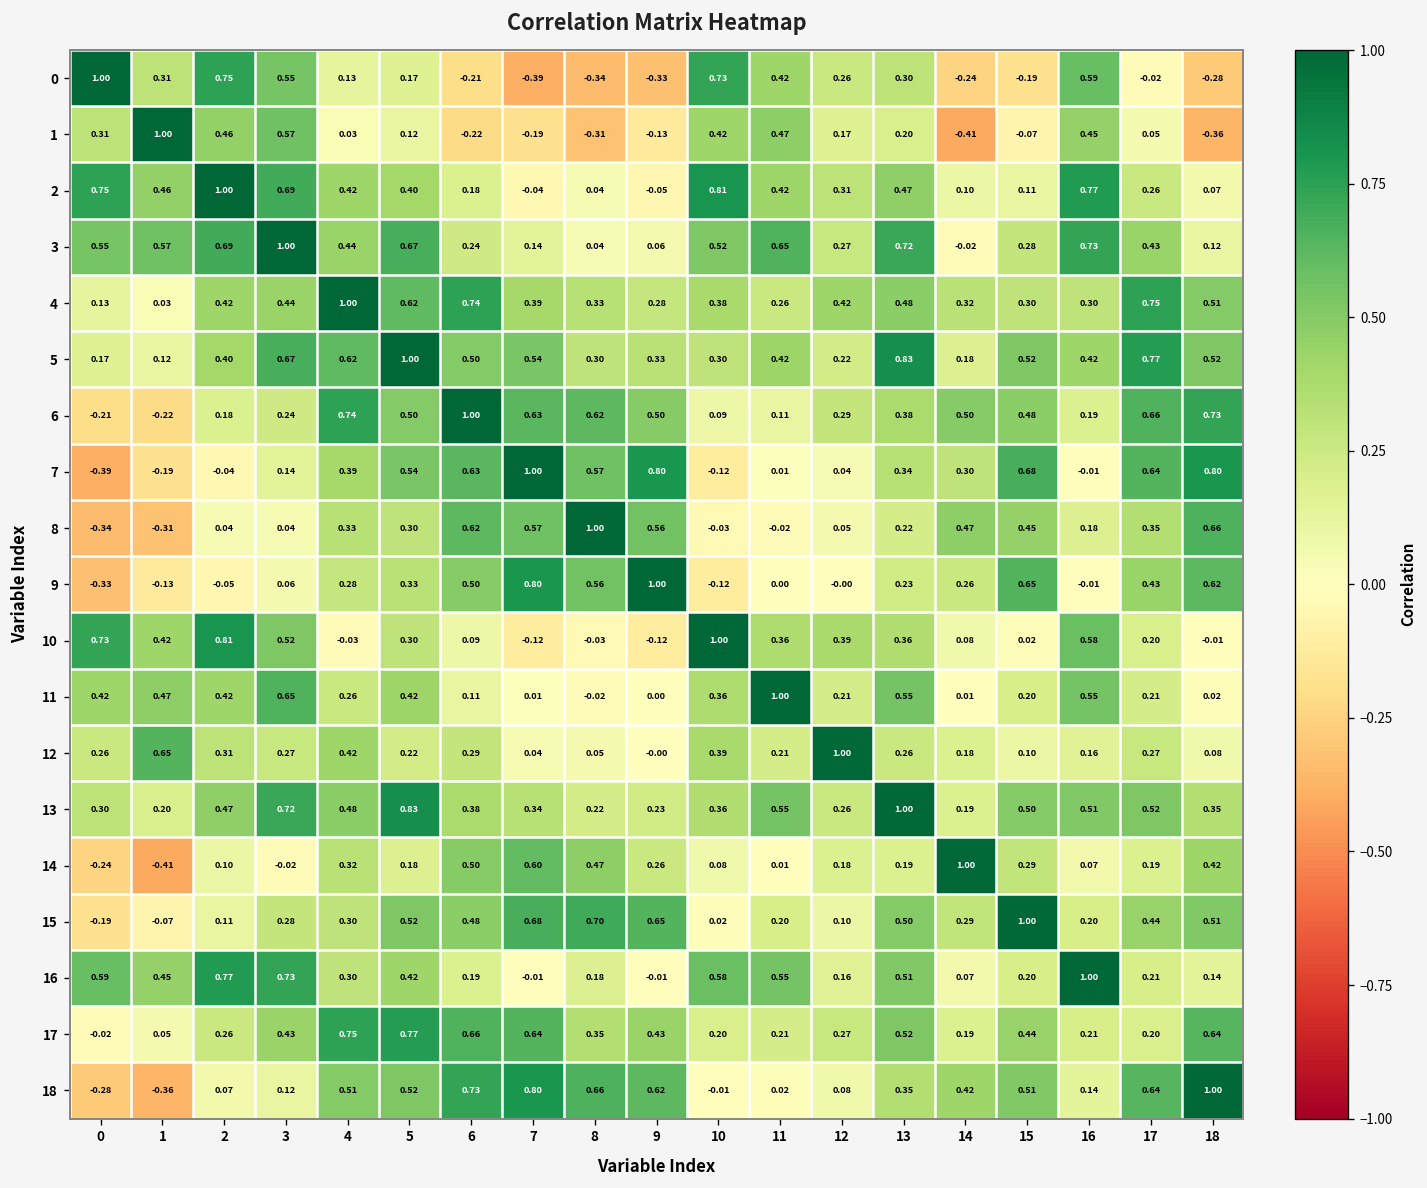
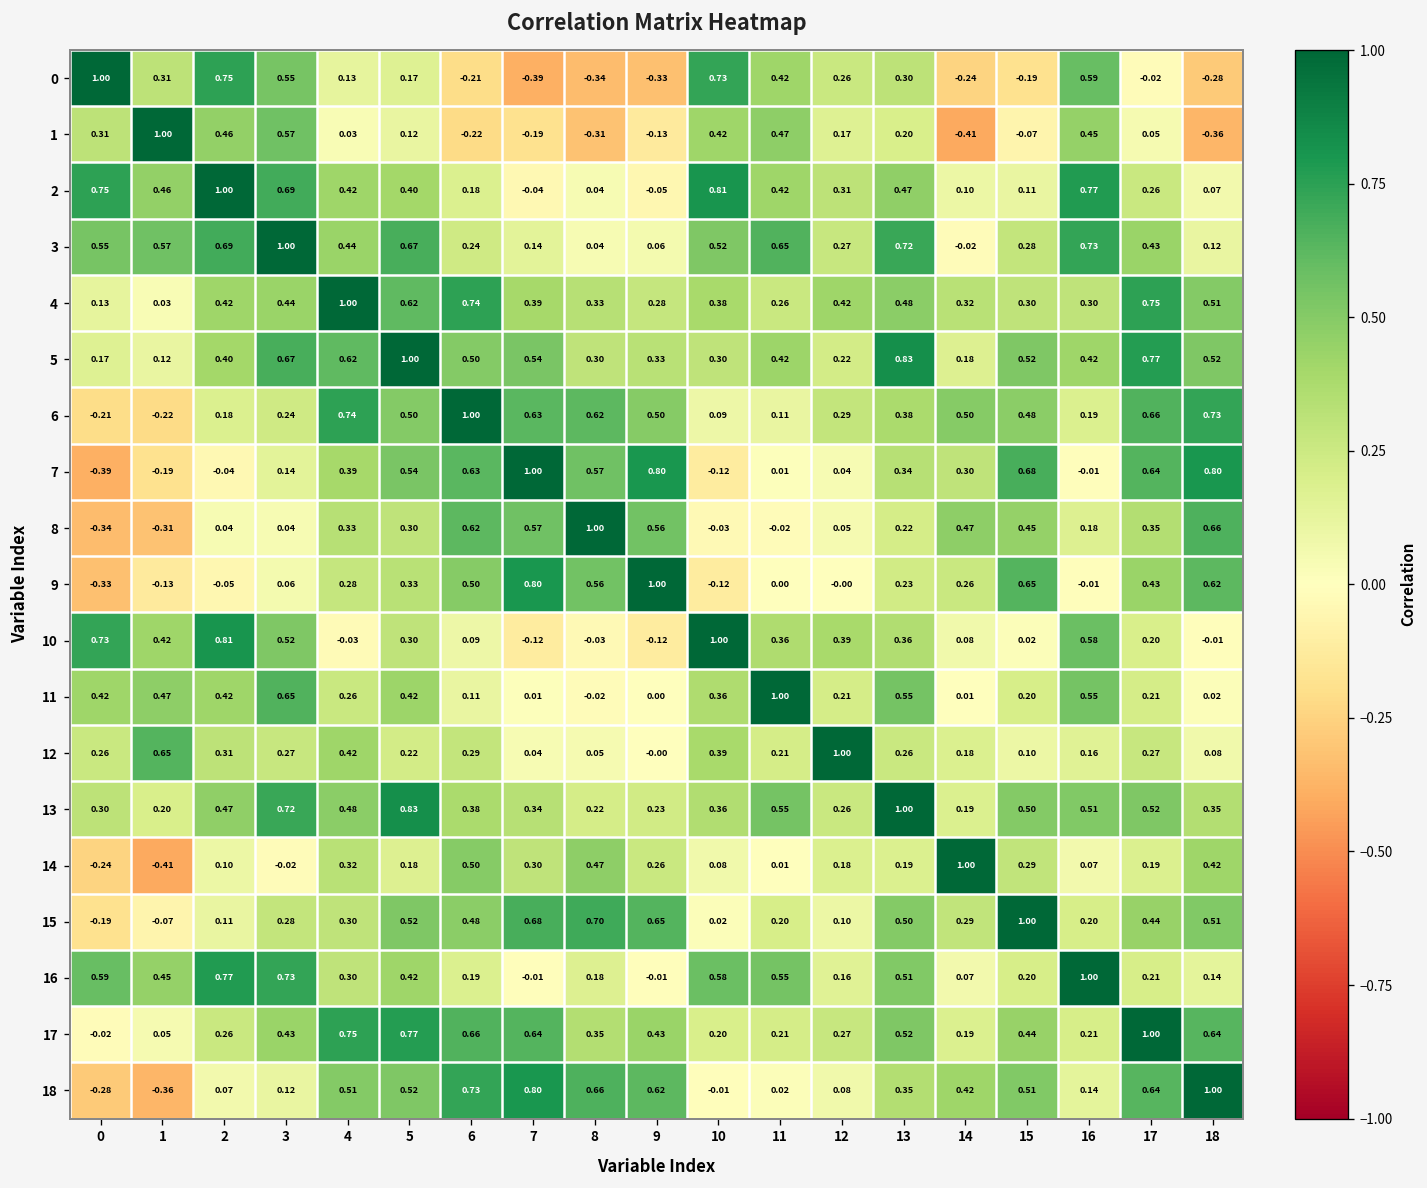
  {
    "14": {
      "0": -0.24,
      "1": -0.41,
      "2": 0.10,
      "3": -0.02,
      "4": 0.32,
      "5": 0.18,
      "6": 0.50,
-     "7": 0.60,
+     "7": 0.30,
      "8": 0.47,
      "9": 0.26,
      "10": 0.08,
      "11": 0.01,
      "12": 0.18,
      "13": 0.19,
      "14": 1.00,
      "15": 0.29,
      "16": 0.07,
      "17": 0.19,
      "18": 0.42
    },
    "17": {
      "0": -0.02,
      "1": 0.05,
      "2": 0.26,
      "3": 0.43,
      "4": 0.75,
      "5": 0.77,
      "6": 0.66,
      "7": 0.64,
      "8": 0.35,
      "9": 0.43,
      "10": 0.20,
      "11": 0.21,
      "12": 0.27,
      "13": 0.52,
      "14": 0.19,
      "15": 0.44,
      "16": 0.21,
-     "17": 0.20,
+     "17": 1.00,
      "18": 0.64
    }
  }
